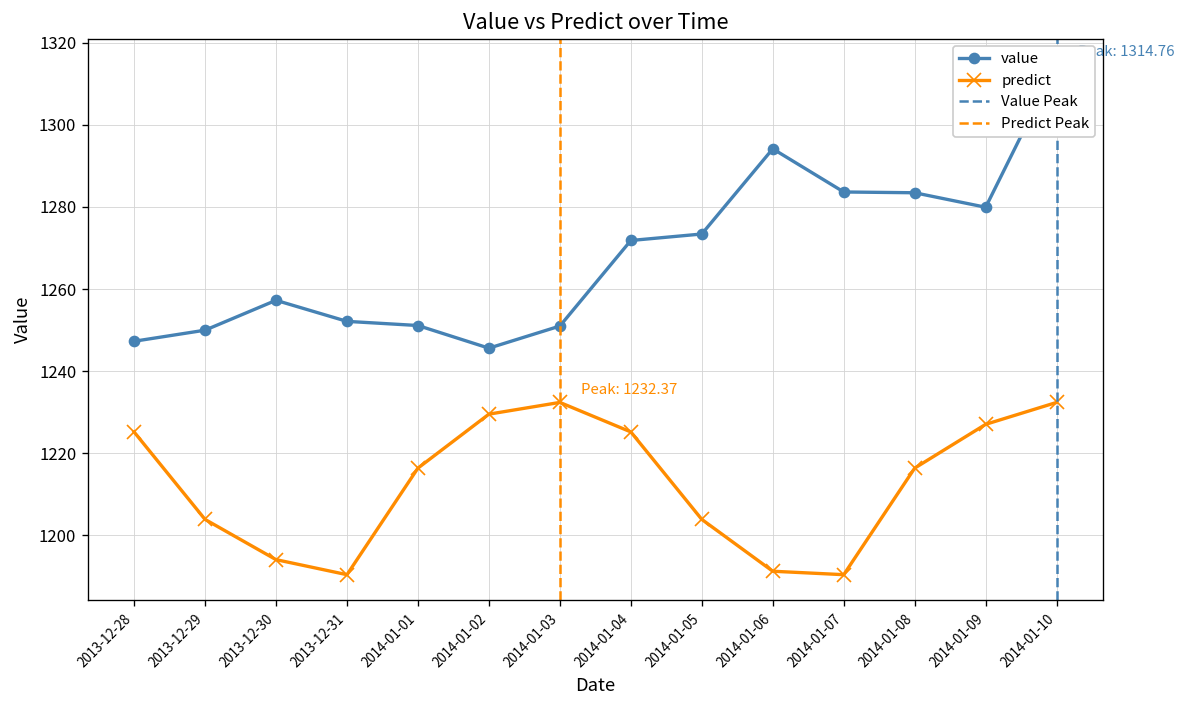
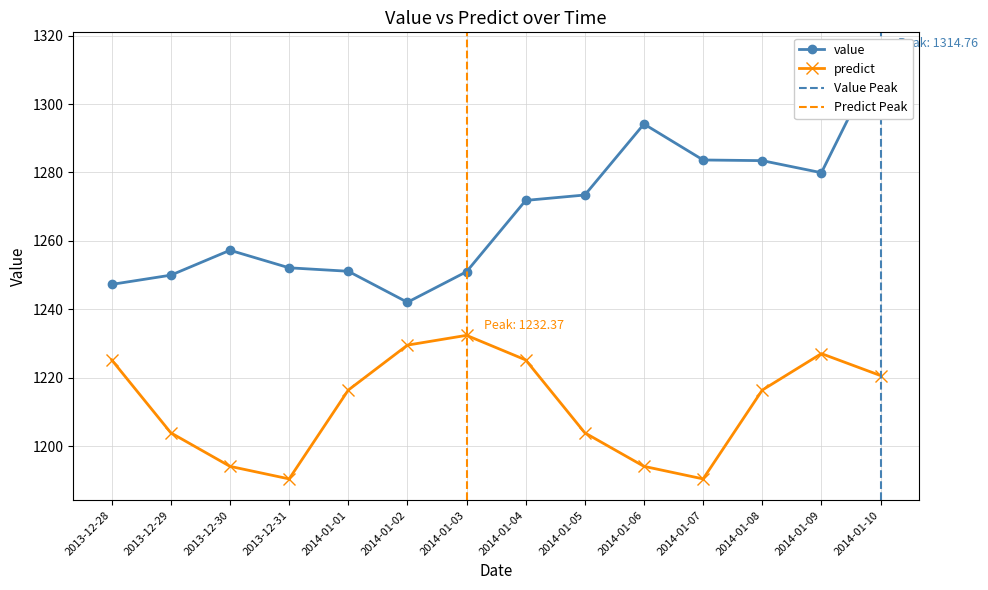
  {
    "value": {
      "2013-12-28": 1247,
      "2013-12-29": 1250,
      "2013-12-30": 1257,
      "2013-12-31": 1252,
      "2014-01-01": 1251,
-     "2014-01-02": 1246,
+     "2014-01-02": 1242,
      "2014-01-03": 1251,
      "2014-01-04": 1272,
      "2014-01-05": 1273,
      "2014-01-06": 1294,
      "2014-01-07": 1284,
      "2014-01-08": 1283,
      "2014-01-09": 1280
    },
    "predict": {
      "2013-12-28": 1225,
      "2013-12-29": 1204,
      "2013-12-30": 1194,
      "2013-12-31": 1190,
      "2014-01-01": 1216,
      "2014-01-02": 1230,
      "2014-01-04": 1225,
      "2014-01-05": 1204,
-     "2014-01-06": 1191,
+     "2014-01-06": 1194,
      "2014-01-07": 1190,
      "2014-01-08": 1216,
      "2014-01-09": 1227,
-     "2014-01-10": 1232
+     "2014-01-10": 1221
    }
  }
